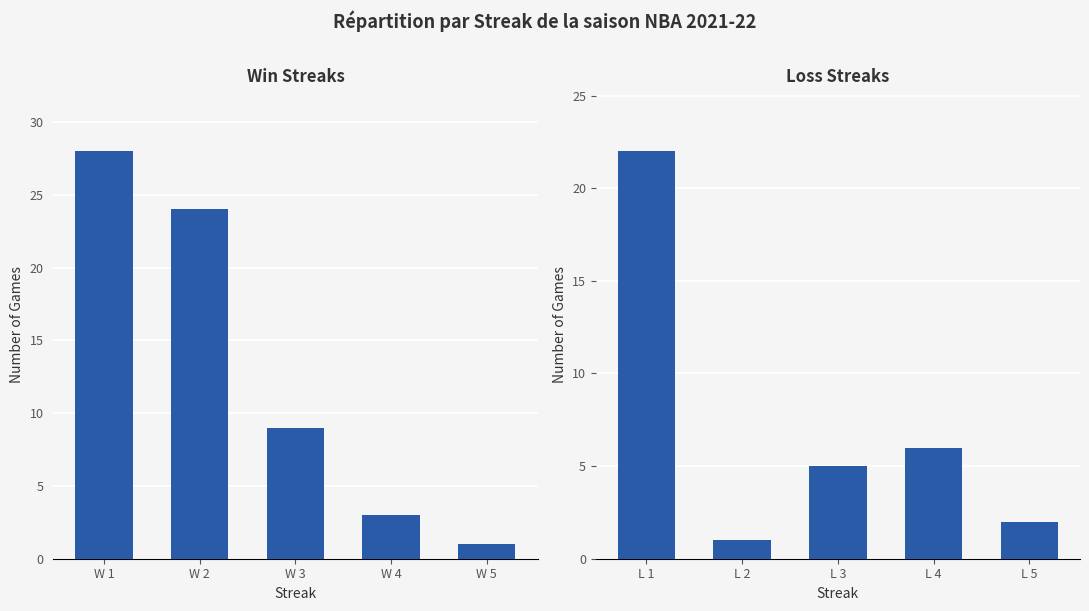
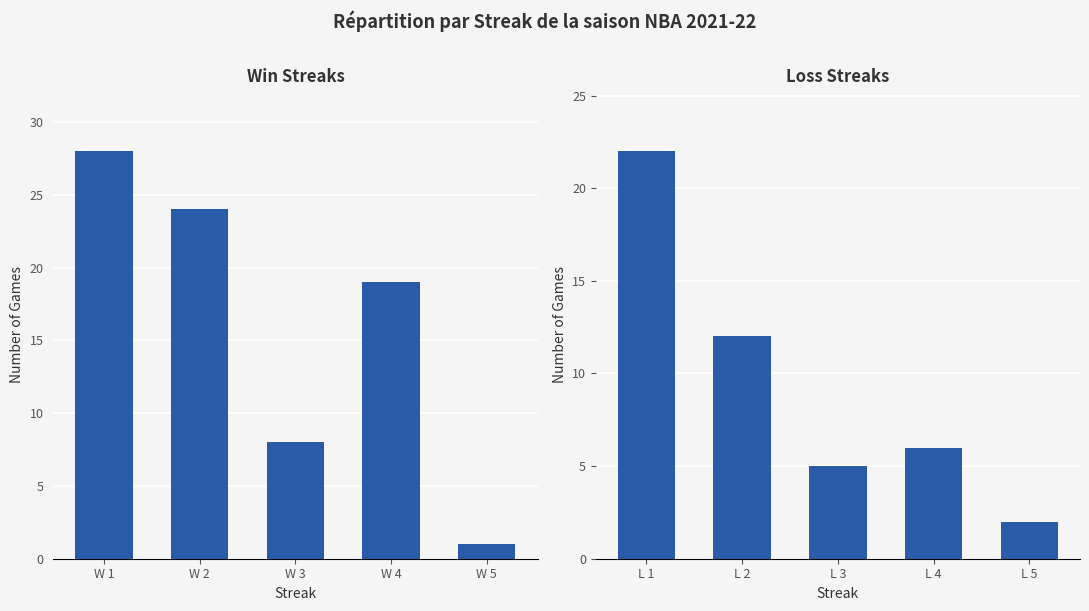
  {
    "Win Streaks": {
      "W 1": 28,
      "W 2": 24,
-     "W 3": 9,
-     "W 4": 3,
+     "W 3": 8,
+     "W 4": 19,
      "W 5": 1
    },
    "Loss Streaks": {
      "L 1": 22,
-     "L 2": 1,
+     "L 2": 12,
      "L 3": 5,
      "L 4": 6,
      "L 5": 2
    }
  }
